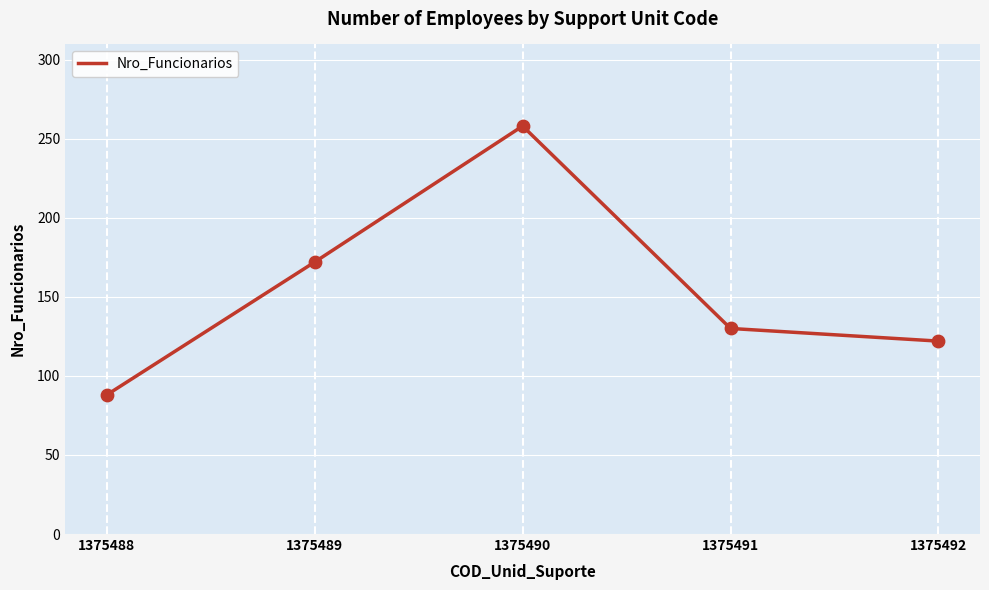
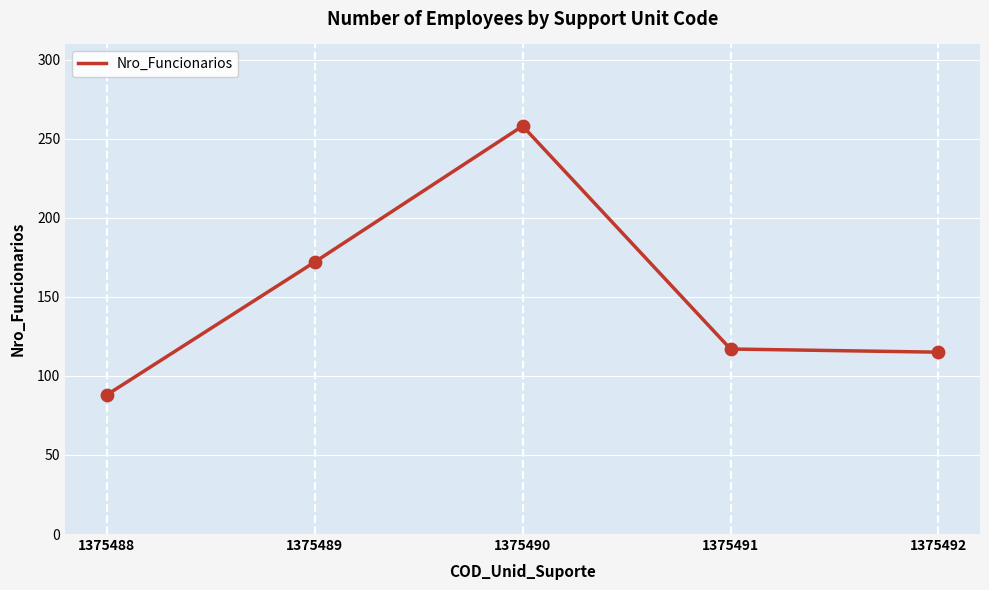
  {
    "1375488": 88,
    "1375489": 172,
    "1375490": 258,
-   "1375491": 130,
-   "1375492": 122
+   "1375491": 117,
+   "1375492": 115
  }
